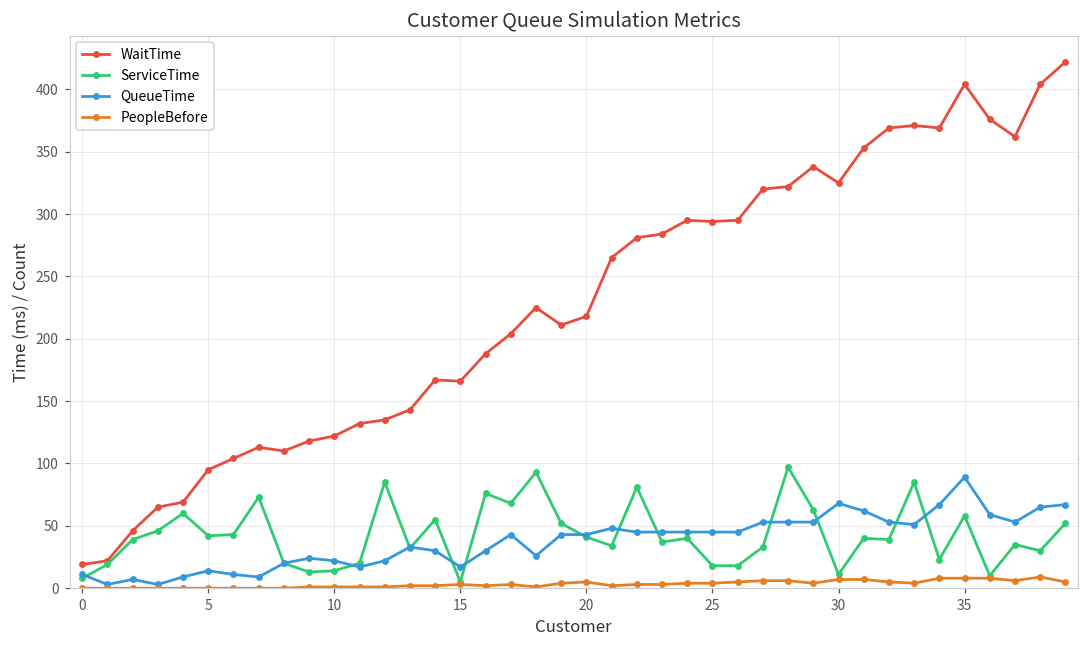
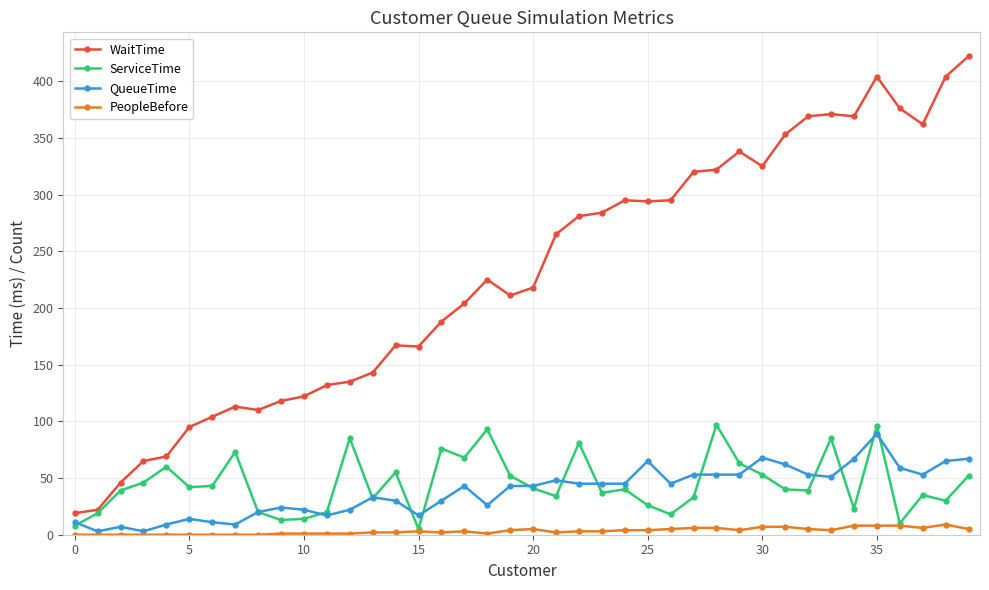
  {
    "ServiceTime": {
      "0": 8,
      "5": 42,
      "10": 14,
-     "25": 18,
-     "30": 11,
-     "35": 58
+     "25": 26,
+     "30": 53,
+     "35": 96
    },
    "QueueTime": {
      "0": 11,
      "5": 14,
      "10": 22,
      "15": 17,
-     "25": 45,
+     "25": 65,
      "30": 68,
      "35": 89
    }
  }
